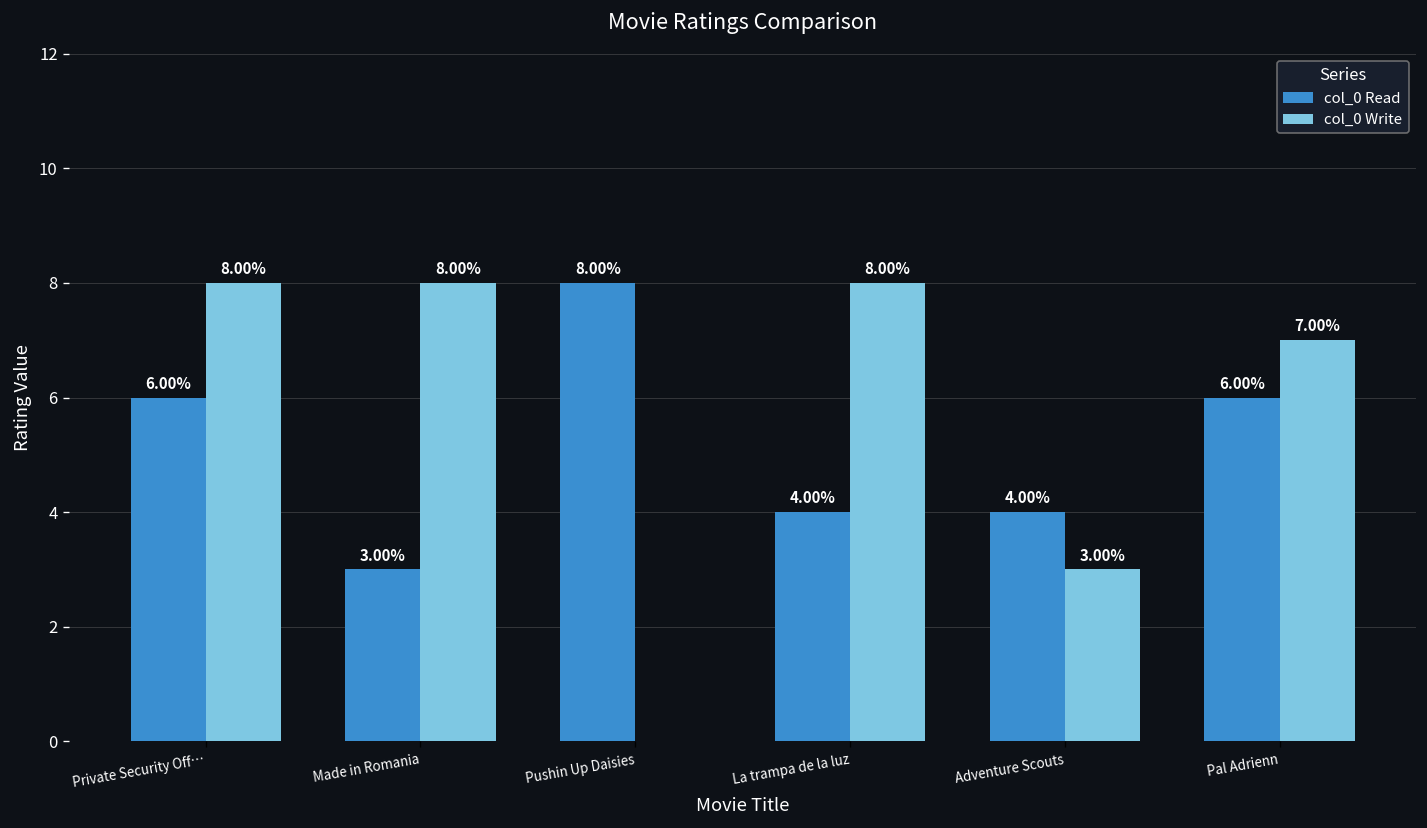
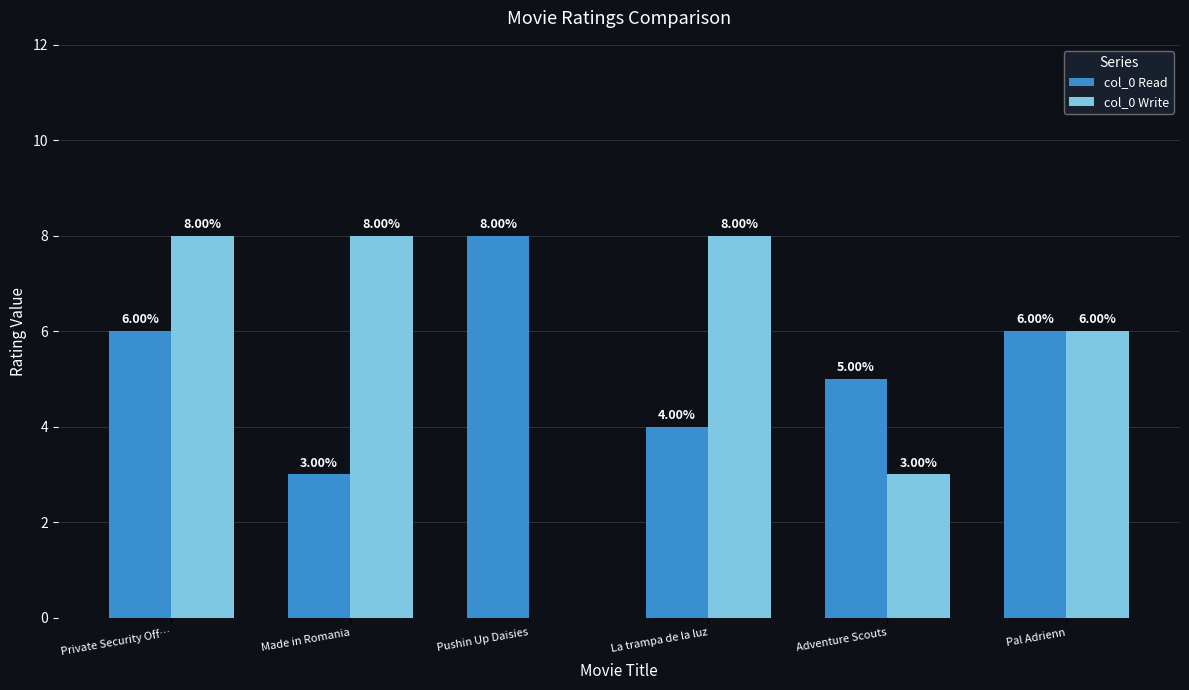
  {
    "col_0 Read": {
      "Private Security Off…": "6.00%",
      "Made in Romania": "3.00%",
      "Pushin Up Daisies": "8.00%",
      "La trampa de la luz": "4.00%",
-     "Adventure Scouts": "4.00%",
+     "Adventure Scouts": "5.00%",
      "Pal Adrienn": "6.00%"
    },
    "col_0 Write": {
      "Private Security Off…": "8.00%",
      "Made in Romania": "8.00%",
      "La trampa de la luz": "8.00%",
      "Adventure Scouts": "3.00%",
-     "Pal Adrienn": "7.00%"
+     "Pal Adrienn": "6.00%"
    }
  }
